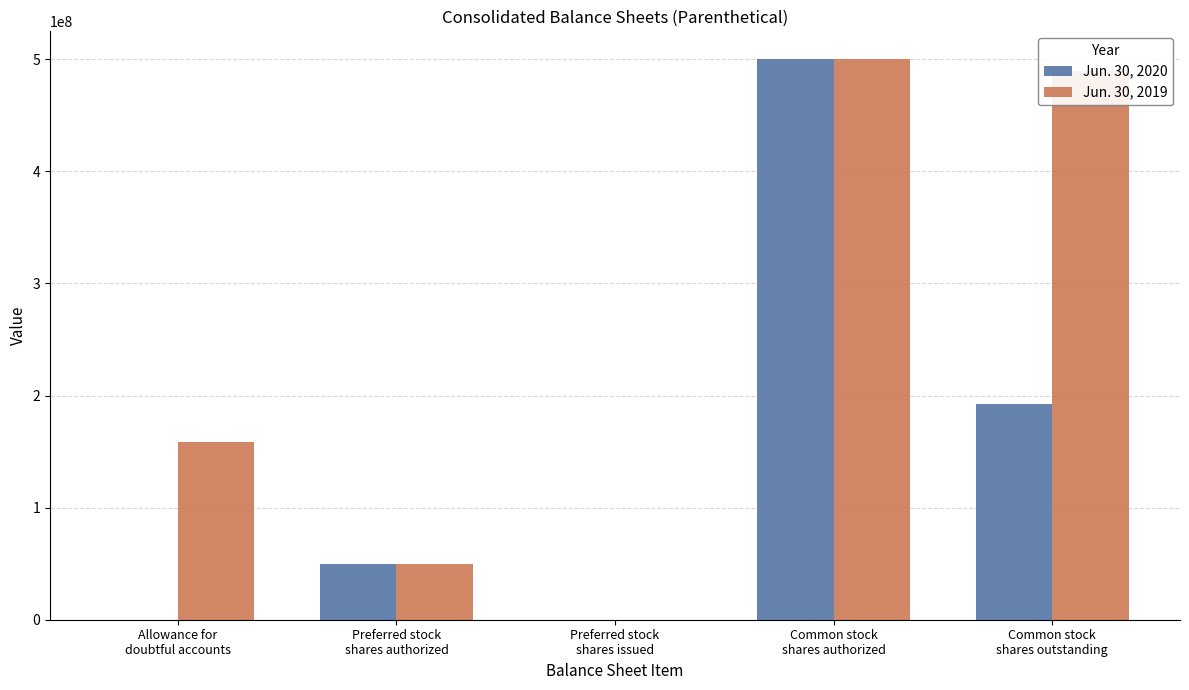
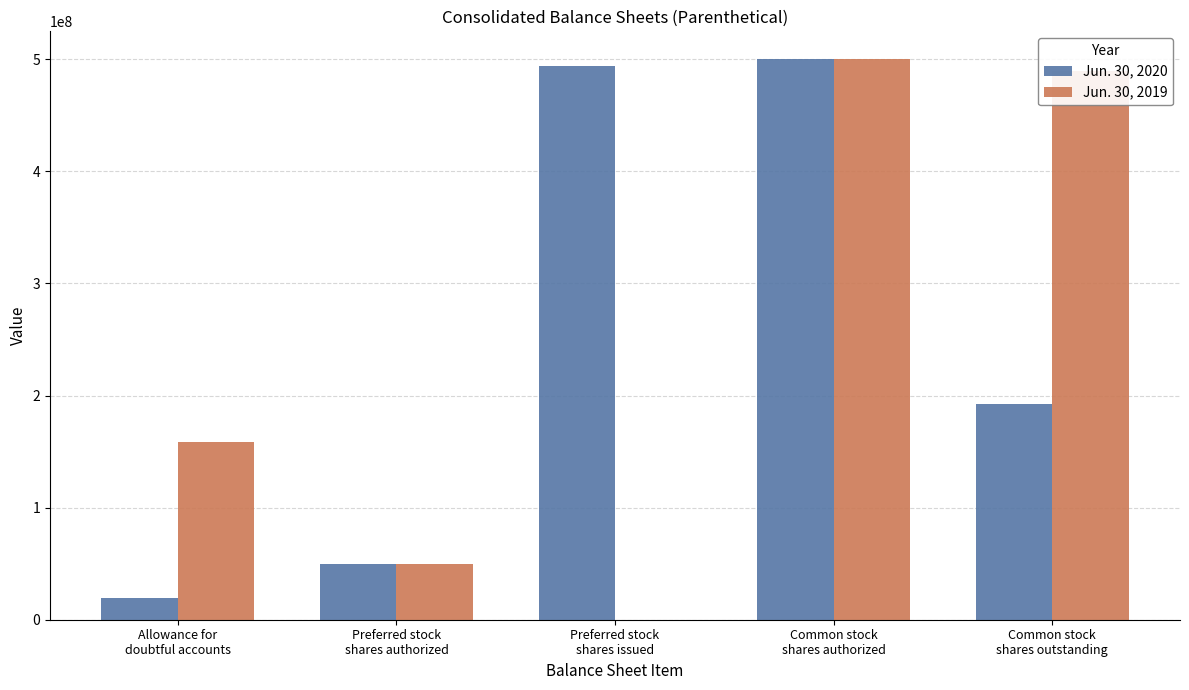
  {
    "Jun. 30, 2020": {
-     "Allowance for doubtful accounts": 0,
+     "Allowance for doubtful accounts": 20000000,
      "Preferred stock shares authorized": 50000000,
-     "Preferred stock shares issued": 0,
+     "Preferred stock shares issued": 494000000,
      "Common stock shares authorized": 500000000,
      "Common stock shares outstanding": 192000000
    },
    "Jun. 30, 2019": {
      "Allowance for doubtful accounts": 159000000,
      "Preferred stock shares authorized": 50000000,
      "Preferred stock shares issued": 0,
      "Common stock shares authorized": 500000000
    }
  }
